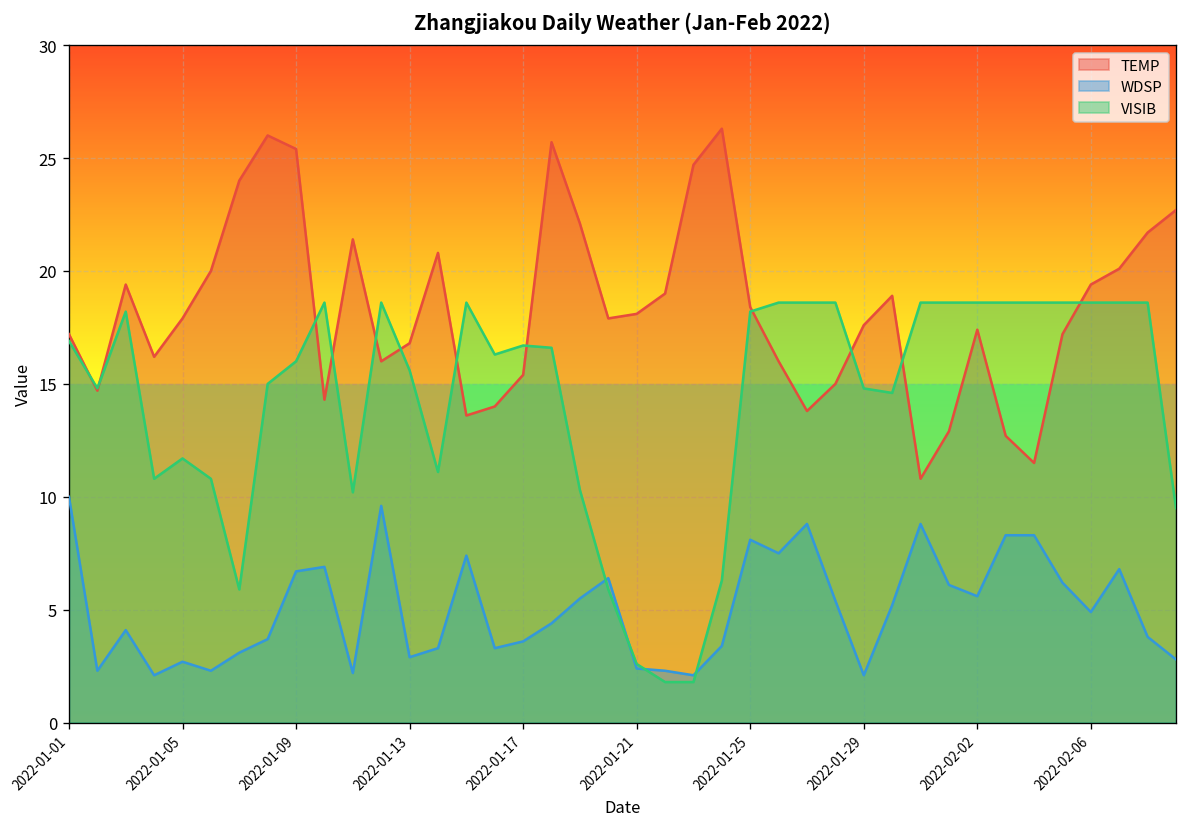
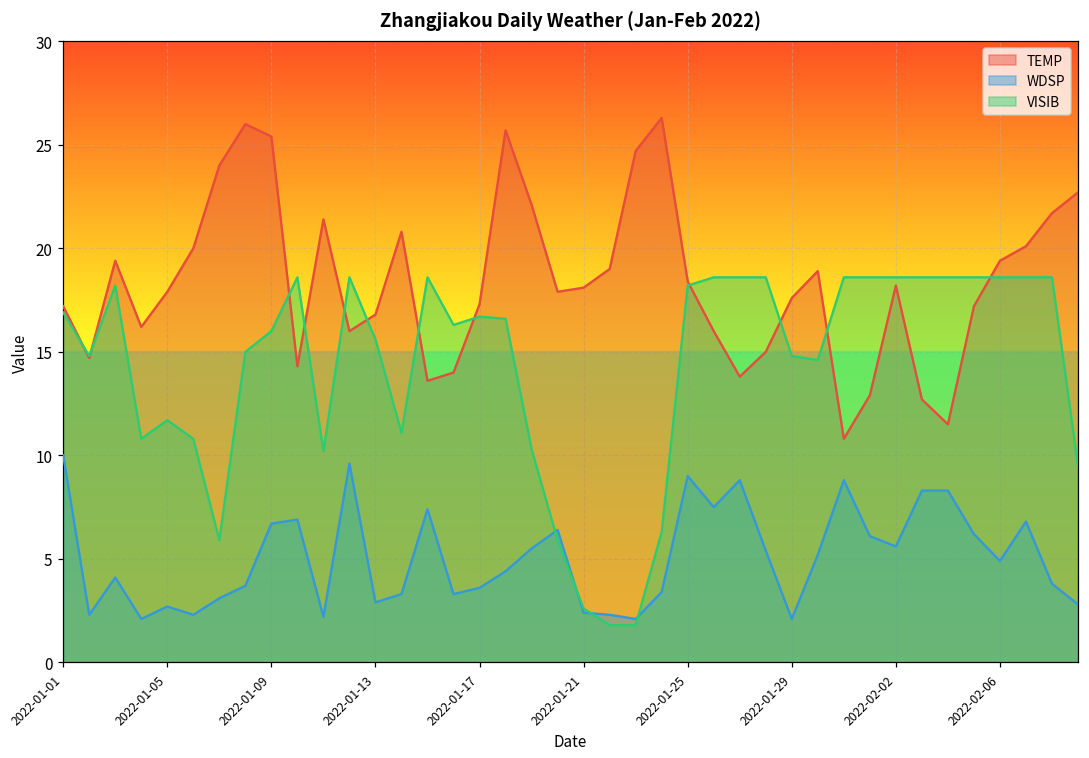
  {
    "TEMP": {
      "2022-01-01": 17.2,
      "2022-01-05": 17.9,
      "2022-01-09": 25.4,
      "2022-01-13": 16.8,
-     "2022-01-17": 15.4,
+     "2022-01-17": 17.3,
      "2022-01-21": 18.1,
      "2022-01-25": 18.4,
      "2022-01-29": 17.6,
-     "2022-02-02": 17.4,
+     "2022-02-02": 18.2,
      "2022-02-06": 19.4
    },
    "WDSP": {
      "2022-01-01": 10.0,
      "2022-01-05": 2.7,
      "2022-01-09": 6.7,
      "2022-01-13": 2.9,
      "2022-01-17": 3.6,
      "2022-01-21": 2.4,
-     "2022-01-25": 8.1,
+     "2022-01-25": 9.0,
      "2022-01-29": 2.1,
      "2022-02-02": 5.6,
      "2022-02-06": 4.9
    },
    "VISIB": {
      "2022-01-01": 16.9,
      "2022-01-05": 11.7,
      "2022-01-09": 16.0,
      "2022-01-13": 15.6,
      "2022-01-17": 16.7,
      "2022-01-21": 2.6,
      "2022-01-25": 18.2,
      "2022-01-29": 14.8,
      "2022-02-02": 18.6,
      "2022-02-06": 18.6
    }
  }
